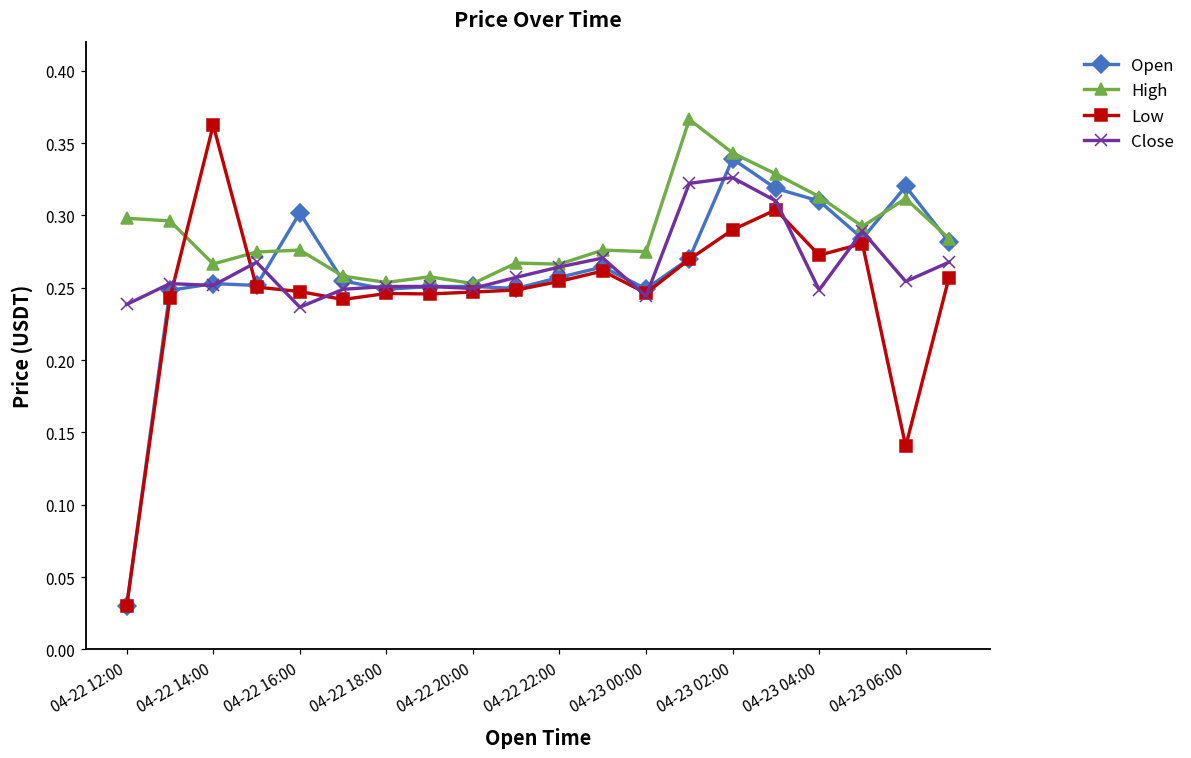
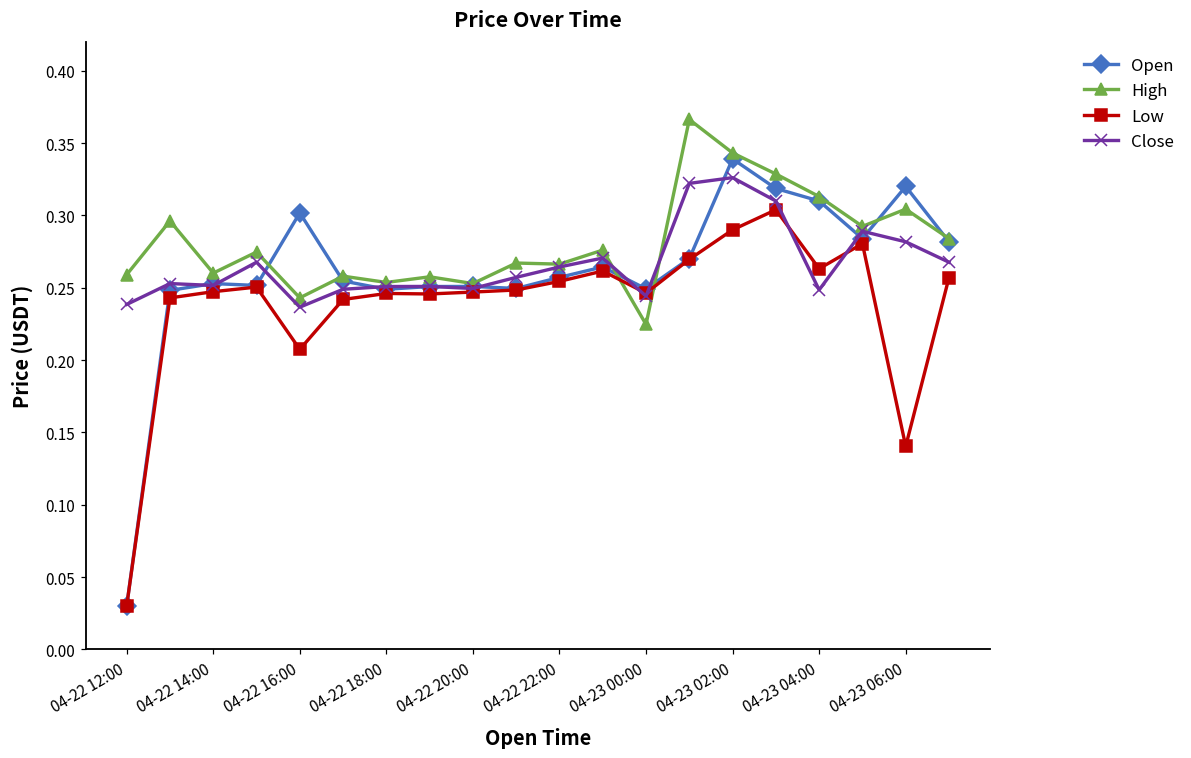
  {
    "Open": {
      "04-22 16:00": 0.302,
      "04-22 22:00": 0.257,
      "04-23 00:00": 0.249,
      "04-23 02:00": 0.339,
      "04-23 04:00": 0.310,
      "04-23 06:00": 0.320
    },
    "High": {
-     "04-22 12:00": 0.298,
-     "04-22 14:00": 0.266,
-     "04-22 16:00": 0.276,
+     "04-22 12:00": 0.259,
+     "04-22 14:00": 0.260,
+     "04-22 16:00": 0.243,
      "04-22 18:00": 0.254,
      "04-22 20:00": 0.253,
      "04-22 22:00": 0.266,
-     "04-23 00:00": 0.275,
+     "04-23 00:00": 0.225,
      "04-23 02:00": 0.343,
      "04-23 04:00": 0.313,
-     "04-23 06:00": 0.312
+     "04-23 06:00": 0.304
    },
    "Low": {
-     "04-22 14:00": 0.362,
-     "04-22 16:00": 0.247,
+     "04-22 14:00": 0.247,
+     "04-22 16:00": 0.207,
      "04-22 18:00": 0.246,
      "04-22 20:00": 0.247,
      "04-22 22:00": 0.254,
      "04-23 00:00": 0.246,
      "04-23 02:00": 0.290,
-     "04-23 04:00": 0.272,
+     "04-23 04:00": 0.263,
      "04-23 06:00": 0.140
    },
    "Close": {
      "04-22 12:00": 0.238,
      "04-22 16:00": 0.237,
      "04-22 22:00": 0.264,
      "04-23 00:00": 0.244,
      "04-23 02:00": 0.326,
      "04-23 04:00": 0.248,
-     "04-23 06:00": 0.254
+     "04-23 06:00": 0.282
    }
  }
